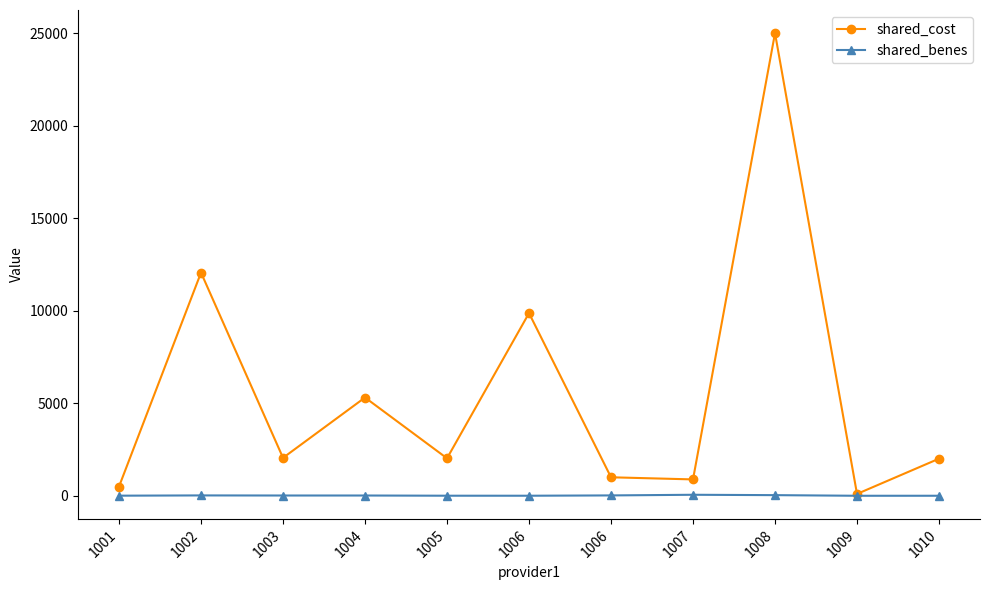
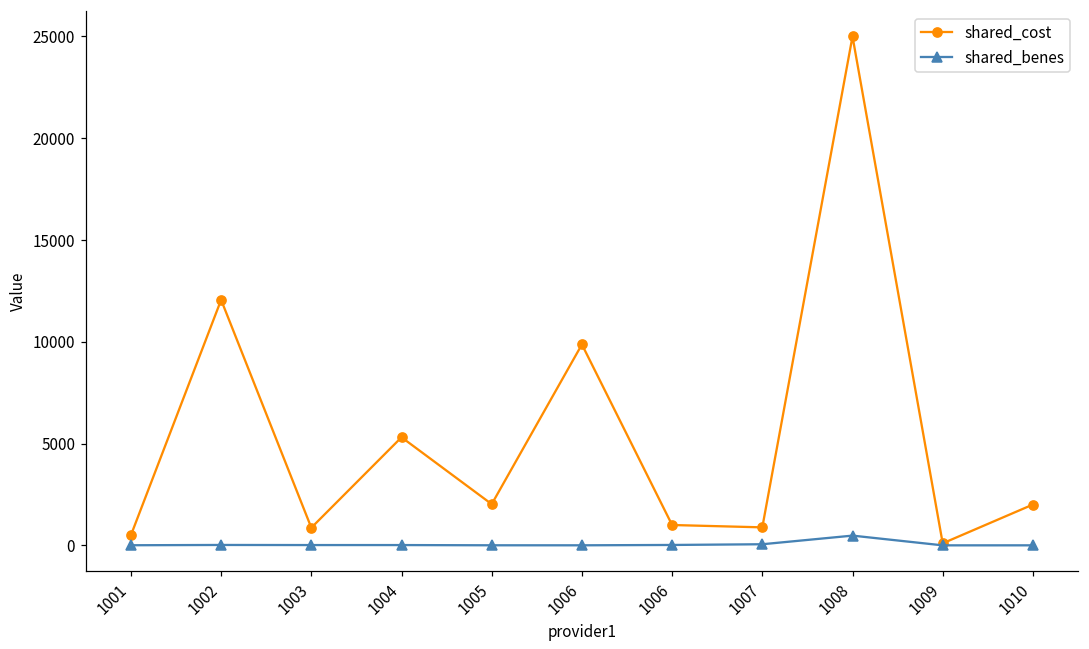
  {
    "shared_cost": {
      "1001": 500,
      "1002": 12100,
-     "1003": 2100,
+     "1003": 900,
      "1004": 5300,
      "1005": 2000,
      "1007": 900,
      "1008": 25000,
      "1010": 2000
    },
    "shared_benes": {
      "1001": 0,
      "1002": 0,
      "1003": 0,
      "1004": 0,
      "1005": 0,
      "1007": 100,
-     "1008": 0,
+     "1008": 500,
      "1010": 0
    }
  }
